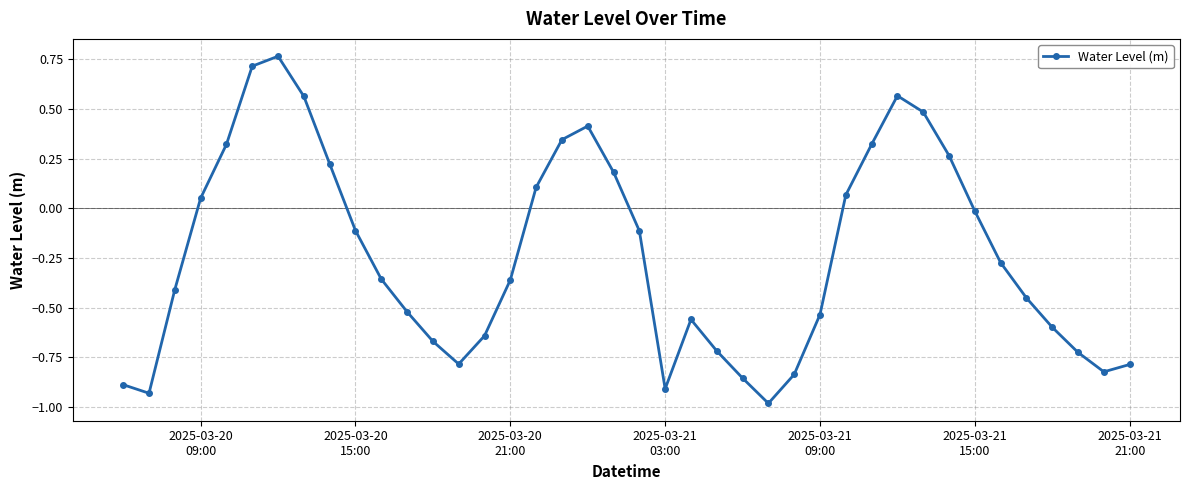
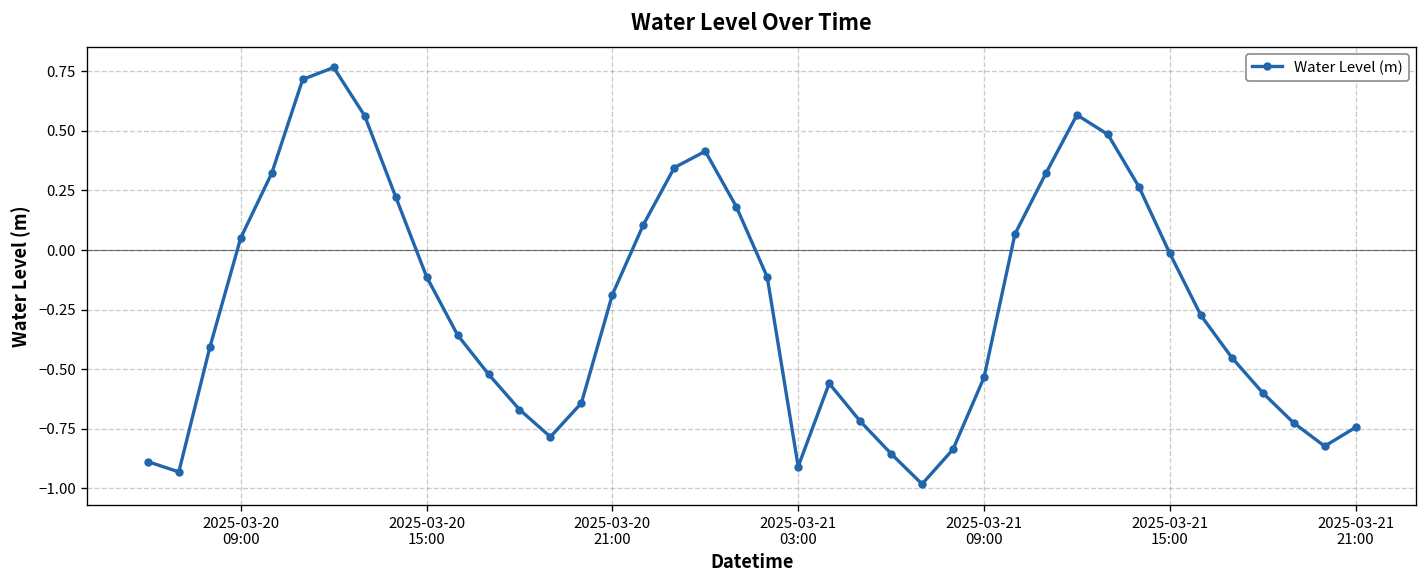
  {
    "2025-03-20 09:00": 0.05,
    "2025-03-20 15:00": -0.11,
-   "2025-03-20 21:00": -0.36,
+   "2025-03-20 21:00": -0.19,
    "2025-03-21 03:00": -0.91,
    "2025-03-21 09:00": -0.53,
    "2025-03-21 15:00": -0.01,
-   "2025-03-21 21:00": -0.79
+   "2025-03-21 21:00": -0.74
  }
